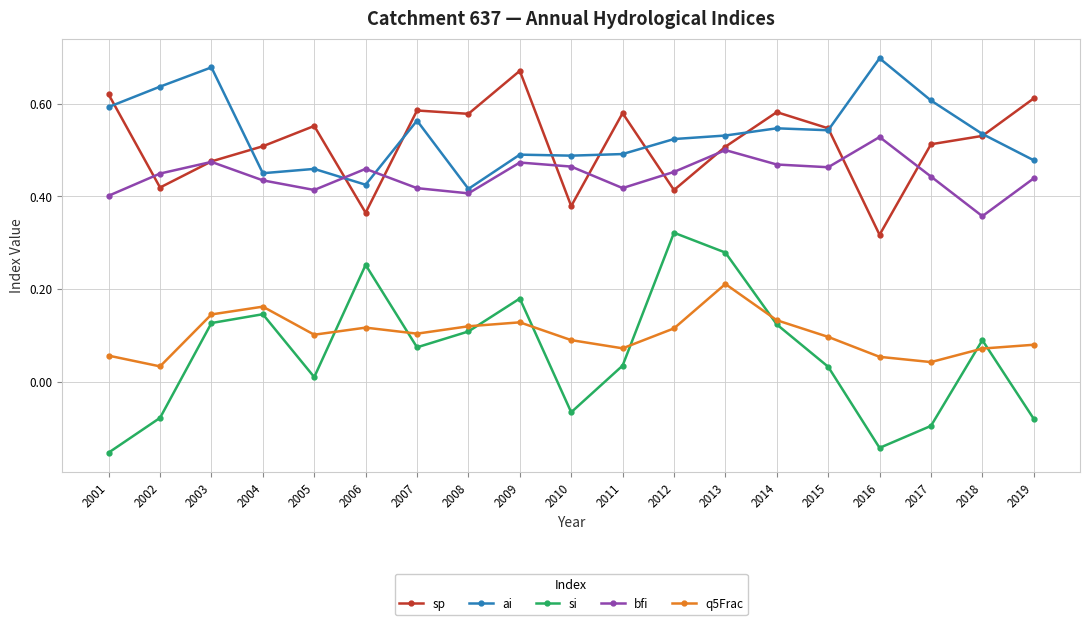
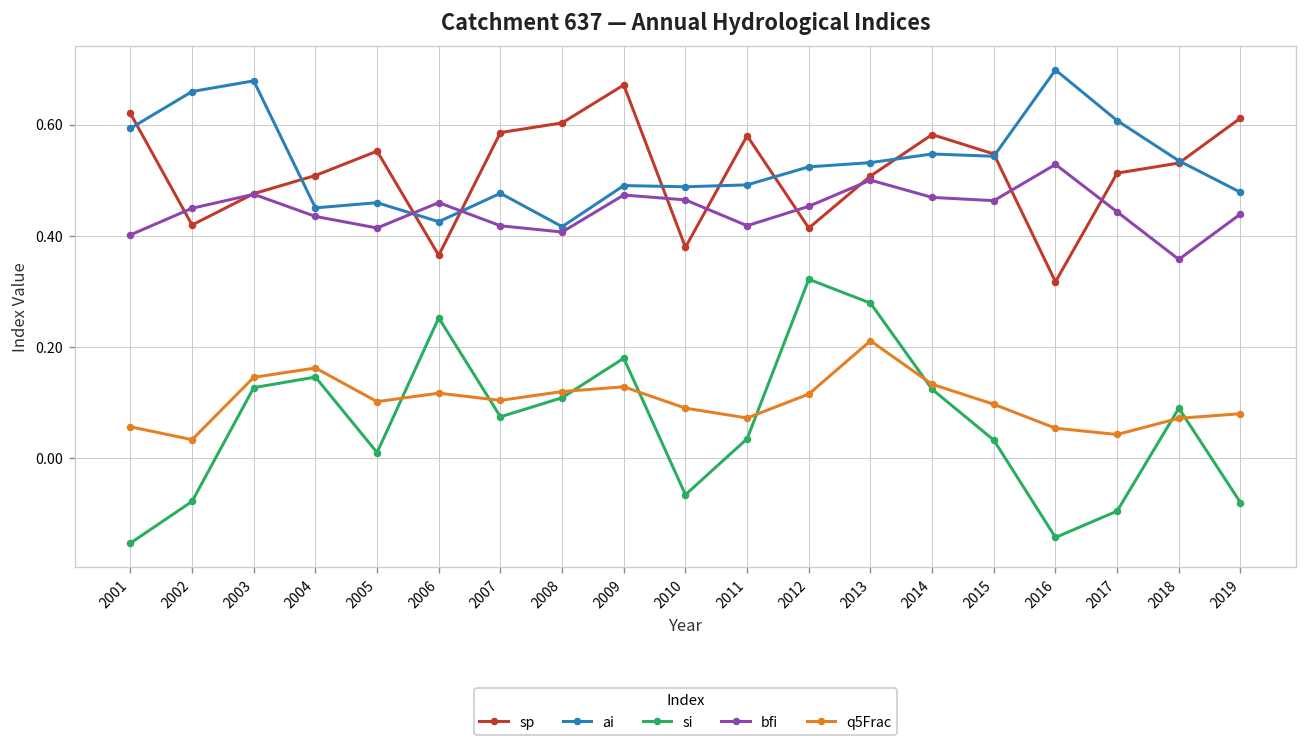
  {
    "sp": {
      "2001": 0.62,
      "2002": 0.42,
      "2004": 0.51,
      "2005": 0.55,
      "2006": 0.36,
      "2007": 0.59,
-     "2008": 0.58,
+     "2008": 0.60,
      "2009": 0.67,
      "2010": 0.38,
      "2011": 0.58,
      "2012": 0.41,
      "2013": 0.51,
      "2014": 0.58,
      "2016": 0.32,
      "2017": 0.51,
      "2019": 0.61
    },
    "ai": {
      "2001": 0.59,
-     "2002": 0.64,
+     "2002": 0.66,
      "2003": 0.68,
      "2004": 0.45,
      "2005": 0.46,
      "2006": 0.43,
-     "2007": 0.56,
+     "2007": 0.48,
      "2008": 0.42,
      "2009": 0.49,
      "2010": 0.49,
      "2011": 0.49,
      "2012": 0.52,
      "2013": 0.53,
      "2014": 0.55,
      "2016": 0.70,
      "2017": 0.61,
      "2019": 0.48
    },
    "si": {
      "2001": -0.15,
      "2002": -0.08,
      "2003": 0.13,
      "2004": 0.15,
      "2005": 0.01,
      "2006": 0.25,
      "2007": 0.07,
      "2008": 0.11,
      "2009": 0.18,
      "2010": -0.07,
      "2011": 0.03,
      "2012": 0.32,
      "2013": 0.28,
      "2014": 0.12,
      "2015": 0.03,
      "2016": -0.14,
      "2017": -0.10,
      "2018": 0.09,
      "2019": -0.08
    },
    "bfi": {
      "2001": 0.40,
      "2002": 0.45,
      "2004": 0.43,
      "2005": 0.41,
      "2006": 0.46,
      "2007": 0.42,
      "2008": 0.41,
      "2009": 0.47,
      "2010": 0.46,
      "2011": 0.42,
      "2012": 0.45,
      "2013": 0.50,
      "2014": 0.47,
      "2015": 0.46,
      "2016": 0.53,
      "2017": 0.44,
      "2018": 0.36,
      "2019": 0.44
    },
    "q5Frac": {
      "2001": 0.06,
      "2002": 0.03,
      "2003": 0.15,
      "2004": 0.16,
      "2005": 0.10,
      "2006": 0.12,
      "2007": 0.10,
      "2008": 0.12,
      "2009": 0.13,
      "2010": 0.09,
      "2011": 0.07,
      "2012": 0.12,
      "2013": 0.21,
      "2014": 0.13,
      "2015": 0.10,
      "2016": 0.05,
      "2017": 0.04,
      "2018": 0.07,
      "2019": 0.08
    }
  }
